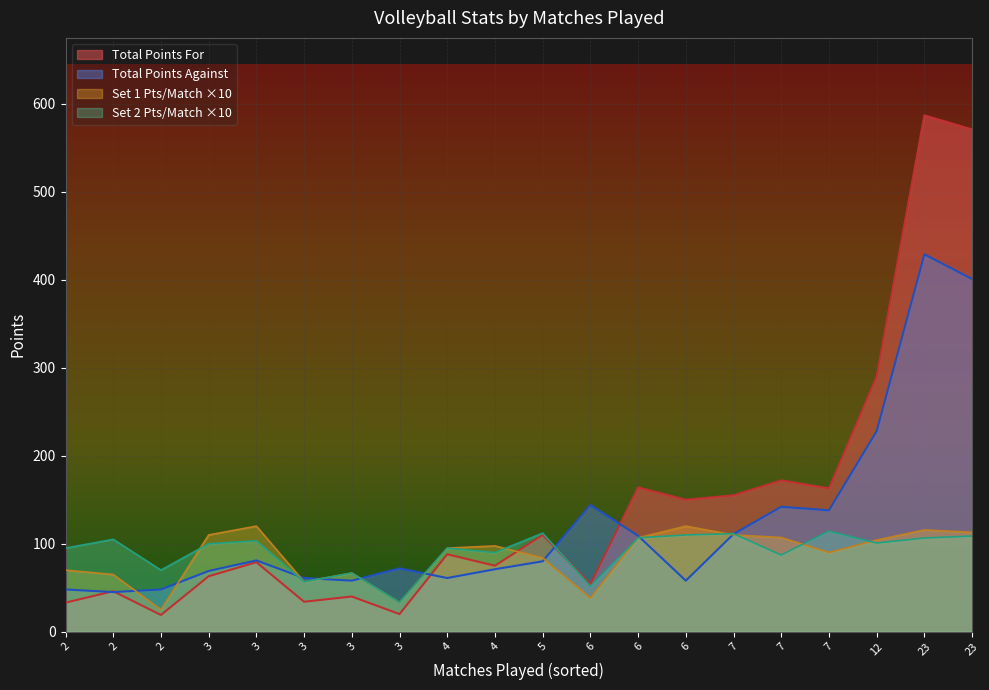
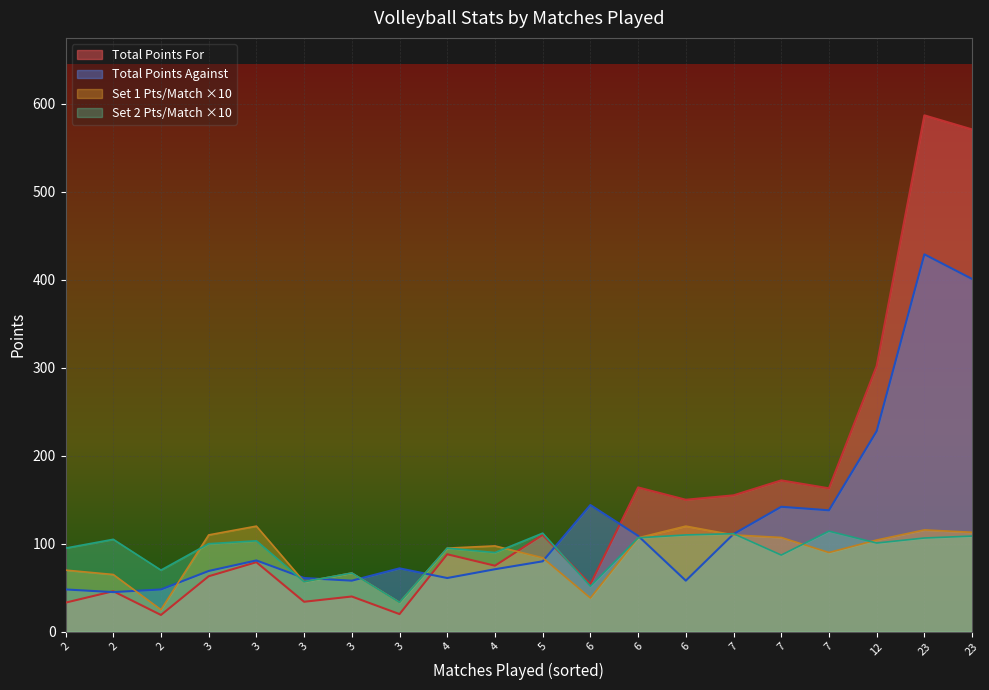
  {
    "Total Points For": {
-     "12": 290
+     "12": 300
    },
    "Total Points Against": {
      "5": 80,
      "12": 230
    },
    "Set 1 Pts/Match ×10": {
      "5": 80,
      "12": 100
    },
    "Set 2 Pts/Match ×10": {
      "12": 100
    }
  }
